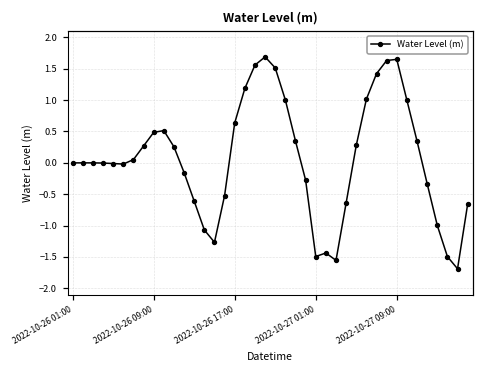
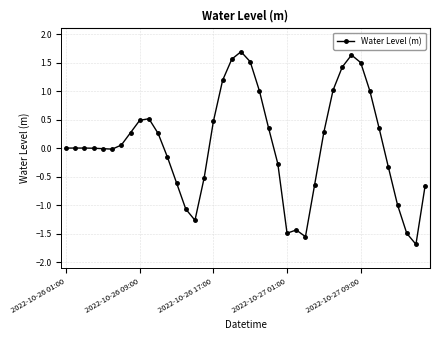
  {
    "2022-10-26 01:00": 0.0,
    "2022-10-26 09:00": 0.5,
-   "2022-10-26 17:00": 0.6,
+   "2022-10-26 17:00": 0.5,
    "2022-10-27 01:00": -1.5,
-   "2022-10-27 09:00": 1.7
+   "2022-10-27 09:00": 1.5
  }
